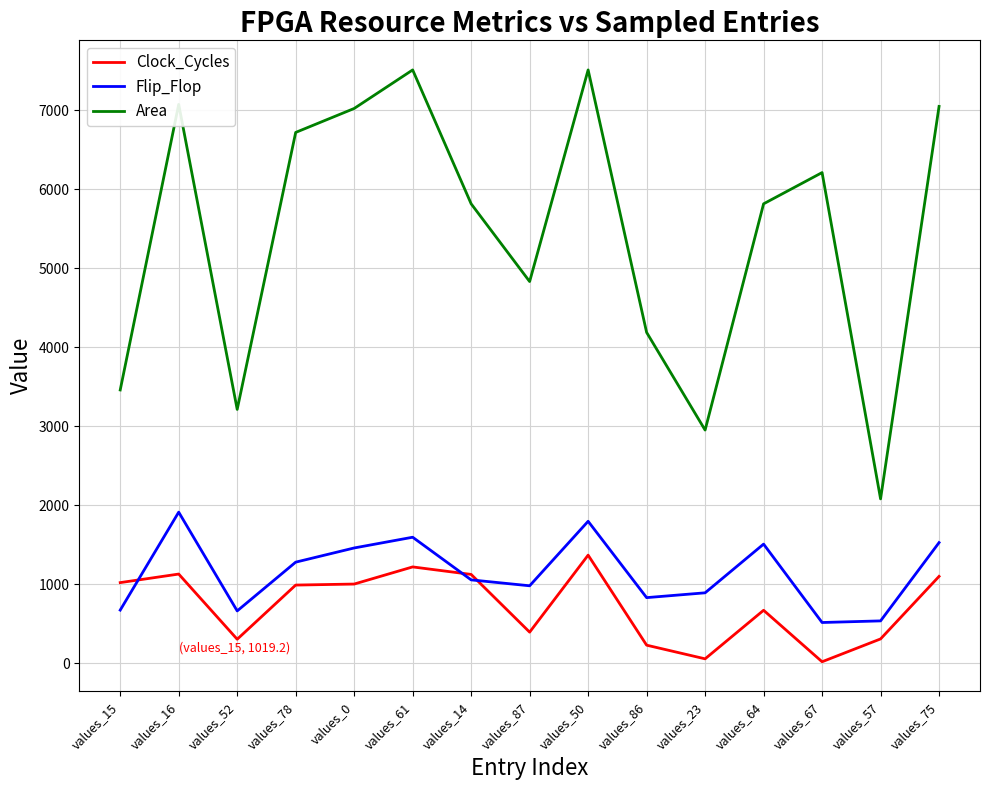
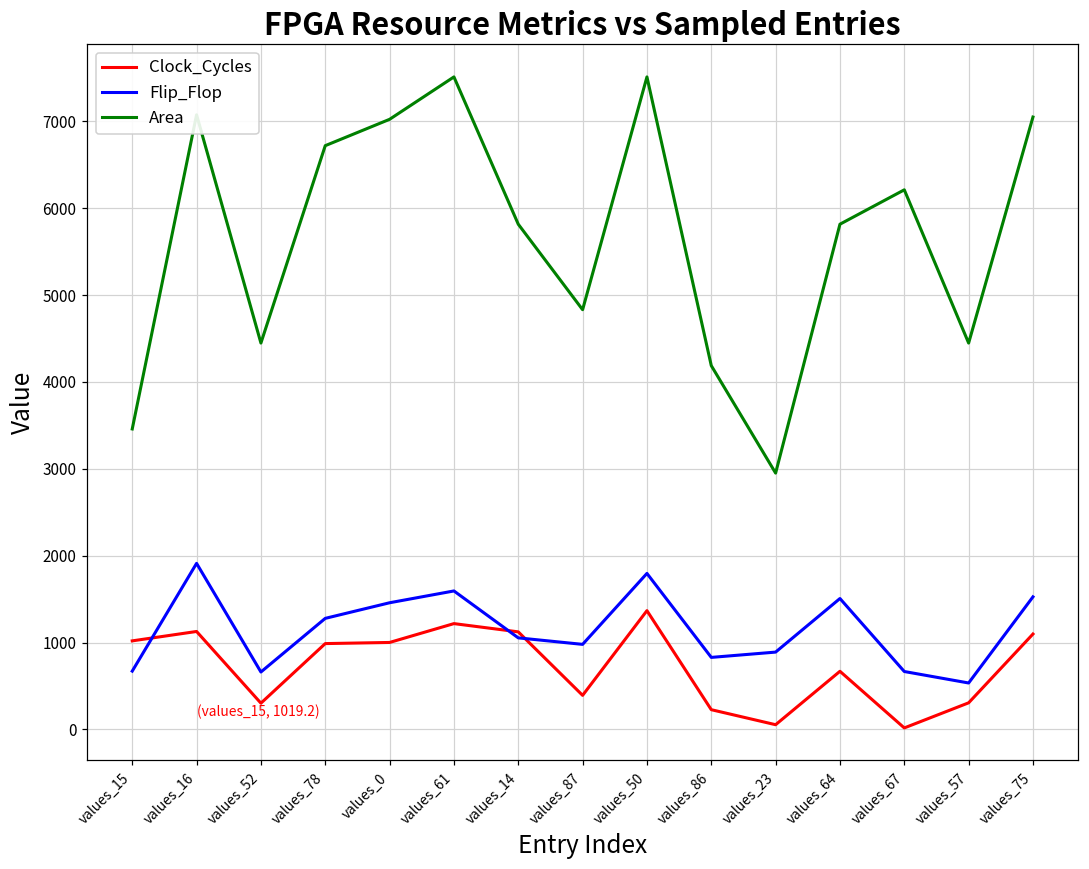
  {
    "Clock_Cycles": {
      "values_15": 1000,
      "values_16": 1100,
      "values_78": 1000,
      "values_0": 1000,
      "values_61": 1200,
      "values_14": 1100,
      "values_87": 400,
      "values_50": 1400,
      "values_86": 200,
      "values_23": 100,
      "values_64": 700,
      "values_67": 0,
      "values_57": 300,
      "values_75": 1100
    },
    "Flip_Flop": {
      "values_15": 700,
      "values_16": 1900,
      "values_52": 700,
      "values_78": 1300,
      "values_0": 1500,
      "values_61": 1600,
      "values_14": 1100,
      "values_87": 1000,
      "values_50": 1800,
      "values_86": 800,
      "values_23": 900,
      "values_64": 1500,
-     "values_67": 500,
+     "values_67": 700,
      "values_57": 500,
      "values_75": 1500
    },
    "Area": {
      "values_15": 3500,
-     "values_52": 3200,
+     "values_52": 4400,
      "values_78": 6700,
      "values_0": 7000,
      "values_61": 7500,
      "values_14": 5800,
      "values_87": 4800,
      "values_50": 7500,
      "values_86": 4200,
      "values_23": 3000,
      "values_64": 5800,
      "values_67": 6200,
-     "values_57": 2100,
+     "values_57": 4400,
      "values_75": 7100
    }
  }
